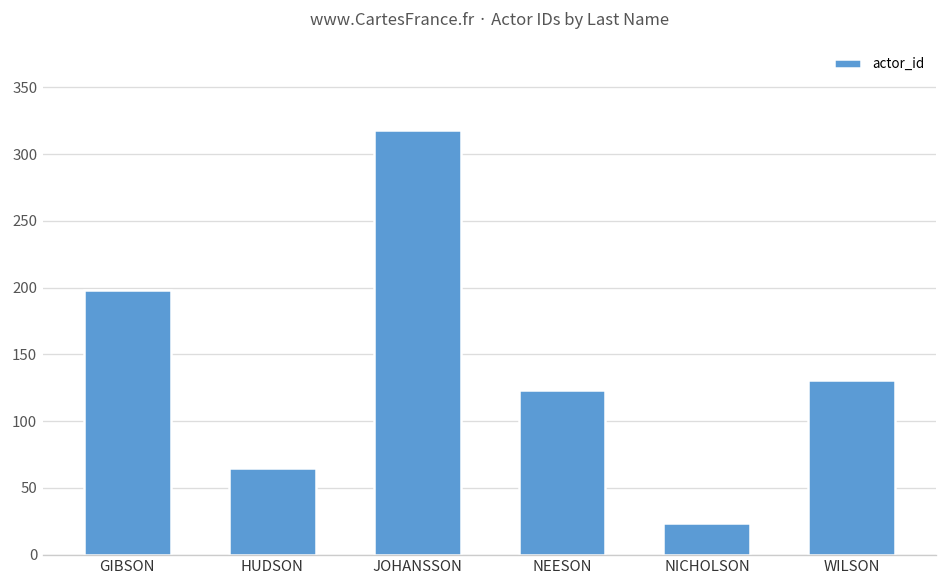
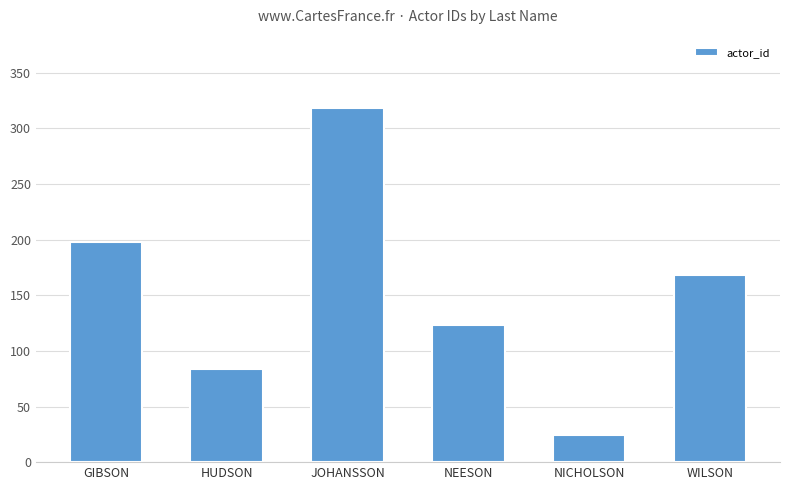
  {
    "GIBSON": 198,
-   "HUDSON": 65,
+   "HUDSON": 84,
    "JOHANSSON": 318,
    "NEESON": 123,
    "NICHOLSON": 24,
-   "WILSON": 131
+   "WILSON": 168
  }
